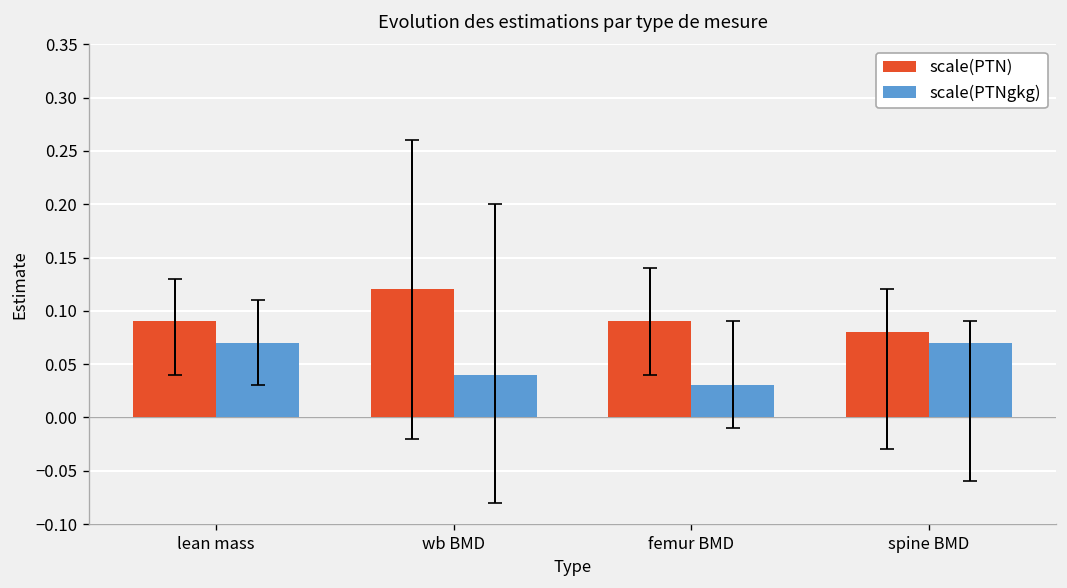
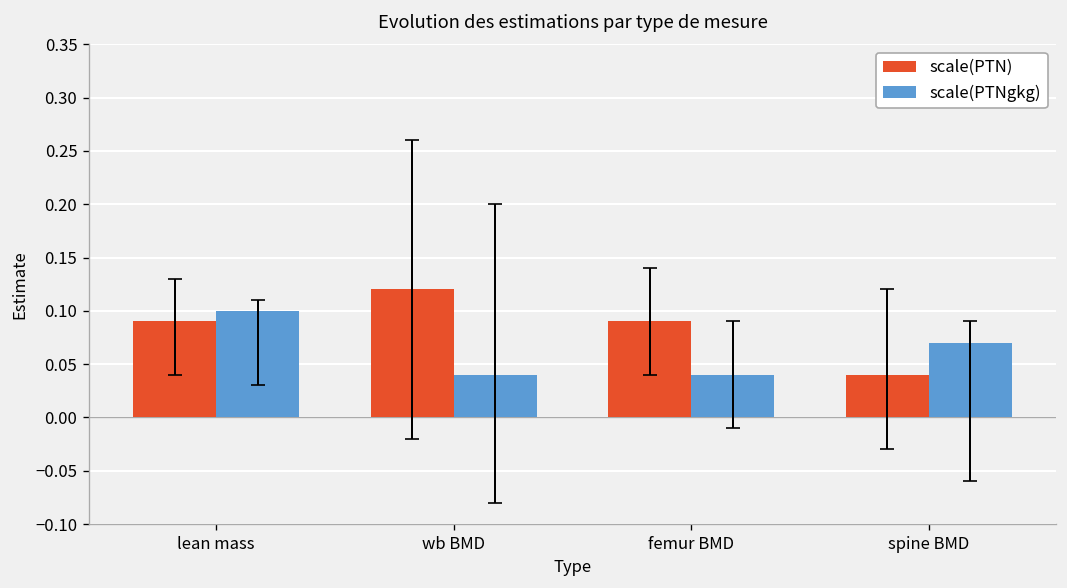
  {
    "scale(PTN)": {
      "lean mass": 0.09,
      "wb BMD": 0.12,
      "femur BMD": 0.09,
-     "spine BMD": 0.08
+     "spine BMD": 0.04
    },
    "scale(PTNgkg)": {
-     "lean mass": 0.07,
+     "lean mass": 0.10,
      "wb BMD": 0.04,
-     "femur BMD": 0.03,
+     "femur BMD": 0.04,
      "spine BMD": 0.07
    }
  }
